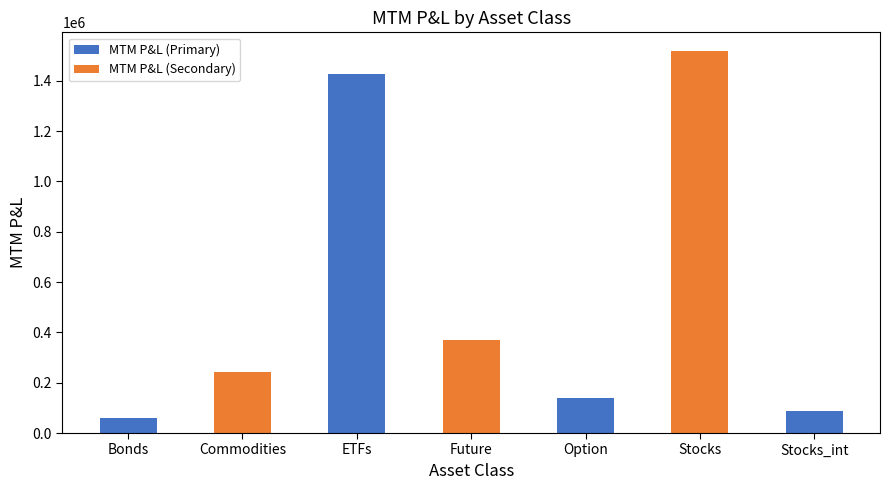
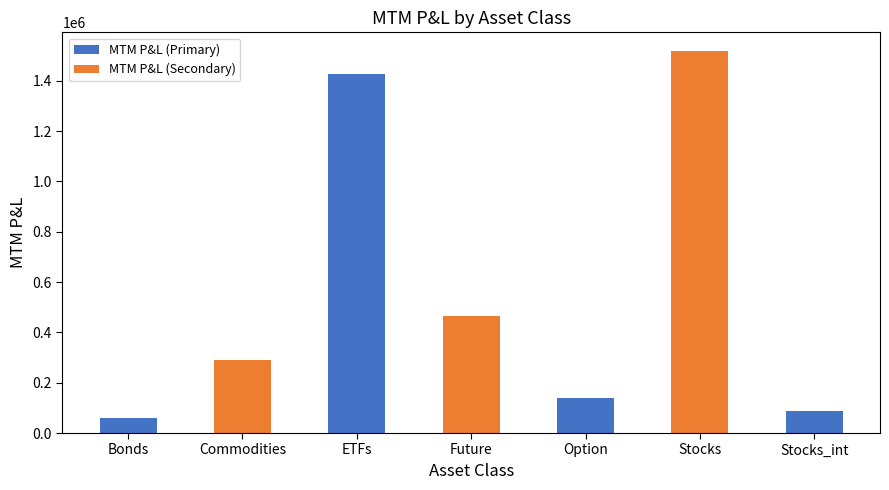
  {
    "Bonds": 60000,
-   "Commodities": 240000,
+   "Commodities": 290000,
    "ETFs": 1430000,
-   "Future": 370000,
+   "Future": 470000,
    "Option": 140000,
    "Stocks": 1520000,
    "Stocks_int": 90000
  }
